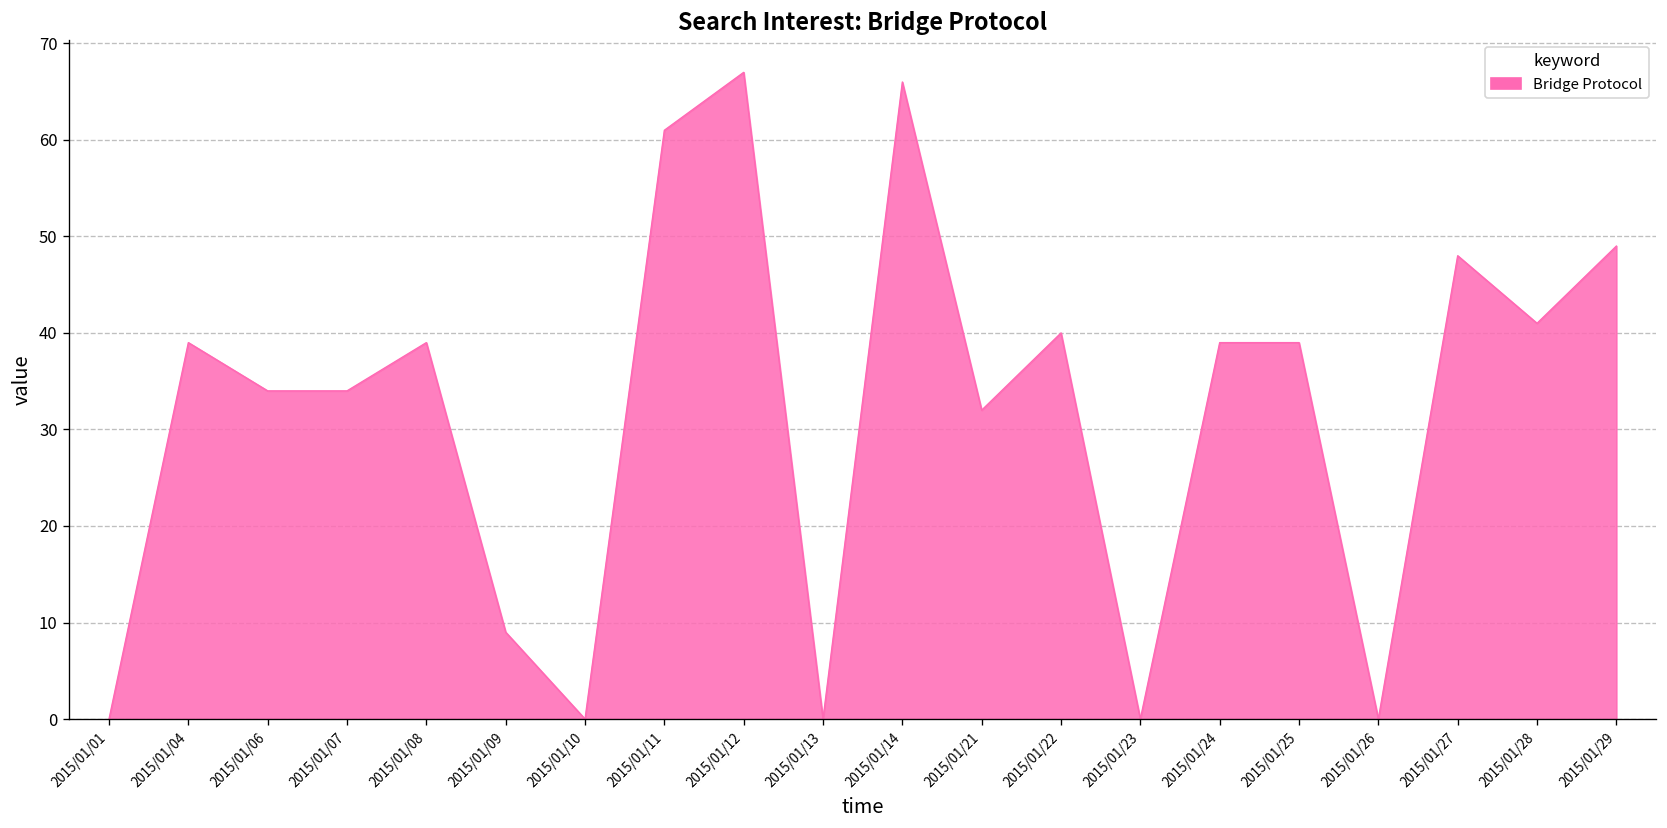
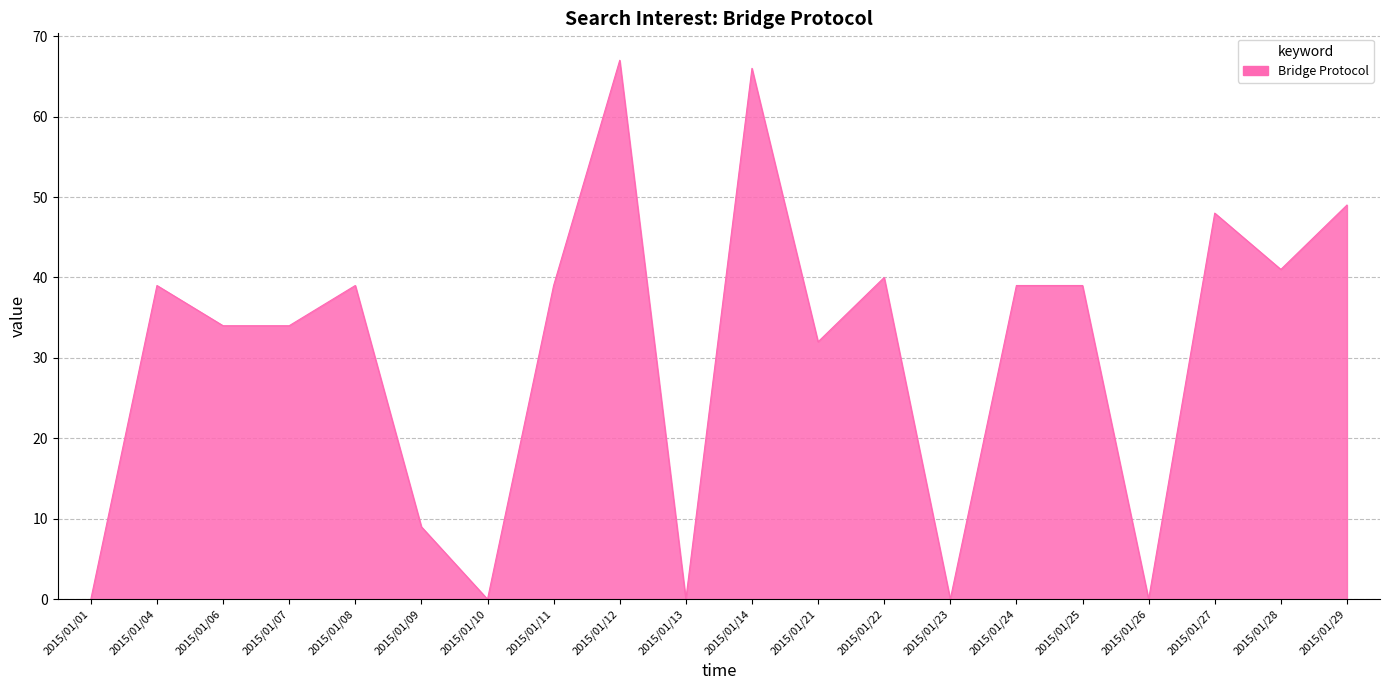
  {
    "2015/01/01": 0,
    "2015/01/04": 39,
    "2015/01/06": 34,
    "2015/01/07": 34,
    "2015/01/08": 39,
    "2015/01/09": 9,
    "2015/01/10": 0,
-   "2015/01/11": 61,
+   "2015/01/11": 39,
    "2015/01/12": 67,
    "2015/01/13": 0,
    "2015/01/14": 66,
    "2015/01/21": 32,
    "2015/01/22": 40,
    "2015/01/23": 0,
    "2015/01/24": 39,
    "2015/01/25": 39,
    "2015/01/26": 0,
    "2015/01/27": 48,
    "2015/01/28": 41,
    "2015/01/29": 49
  }
